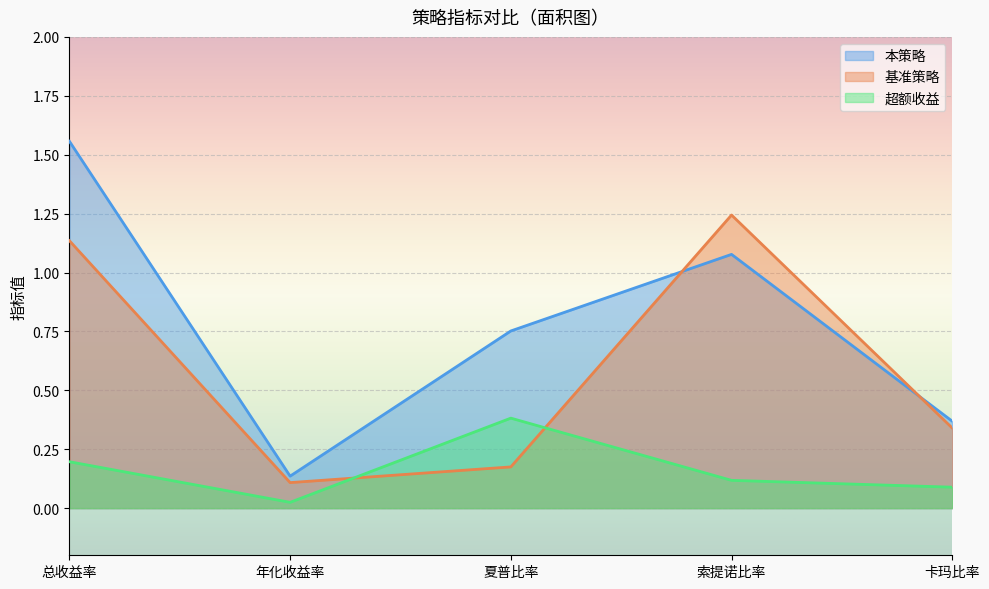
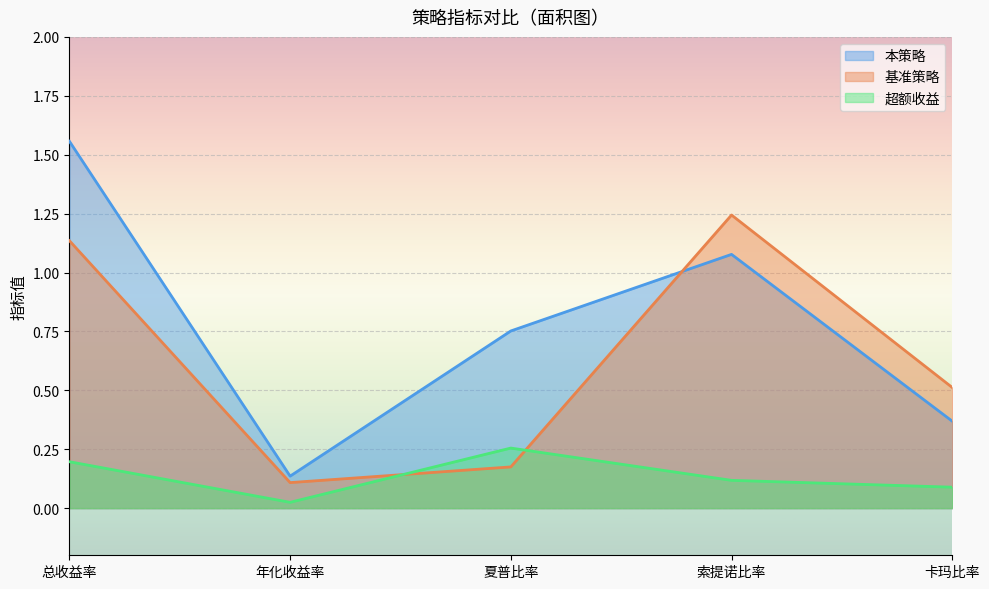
  {
    "本策略": {
      "总收益率": 1.56,
      "年化收益率": 0.14,
      "夏普比率": 0.75,
      "索提诺比率": 1.08,
      "卡玛比率": 0.37
    },
    "基准策略": {
      "总收益率": 1.14,
      "年化收益率": 0.11,
      "夏普比率": 0.18,
      "索提诺比率": 1.24,
-     "卡玛比率": 0.34
+     "卡玛比率": 0.51
    },
    "超额收益": {
      "总收益率": 0.20,
      "年化收益率": 0.02,
-     "夏普比率": 0.38,
+     "夏普比率": 0.26,
      "索提诺比率": 0.12,
      "卡玛比率": 0.09
    }
  }
